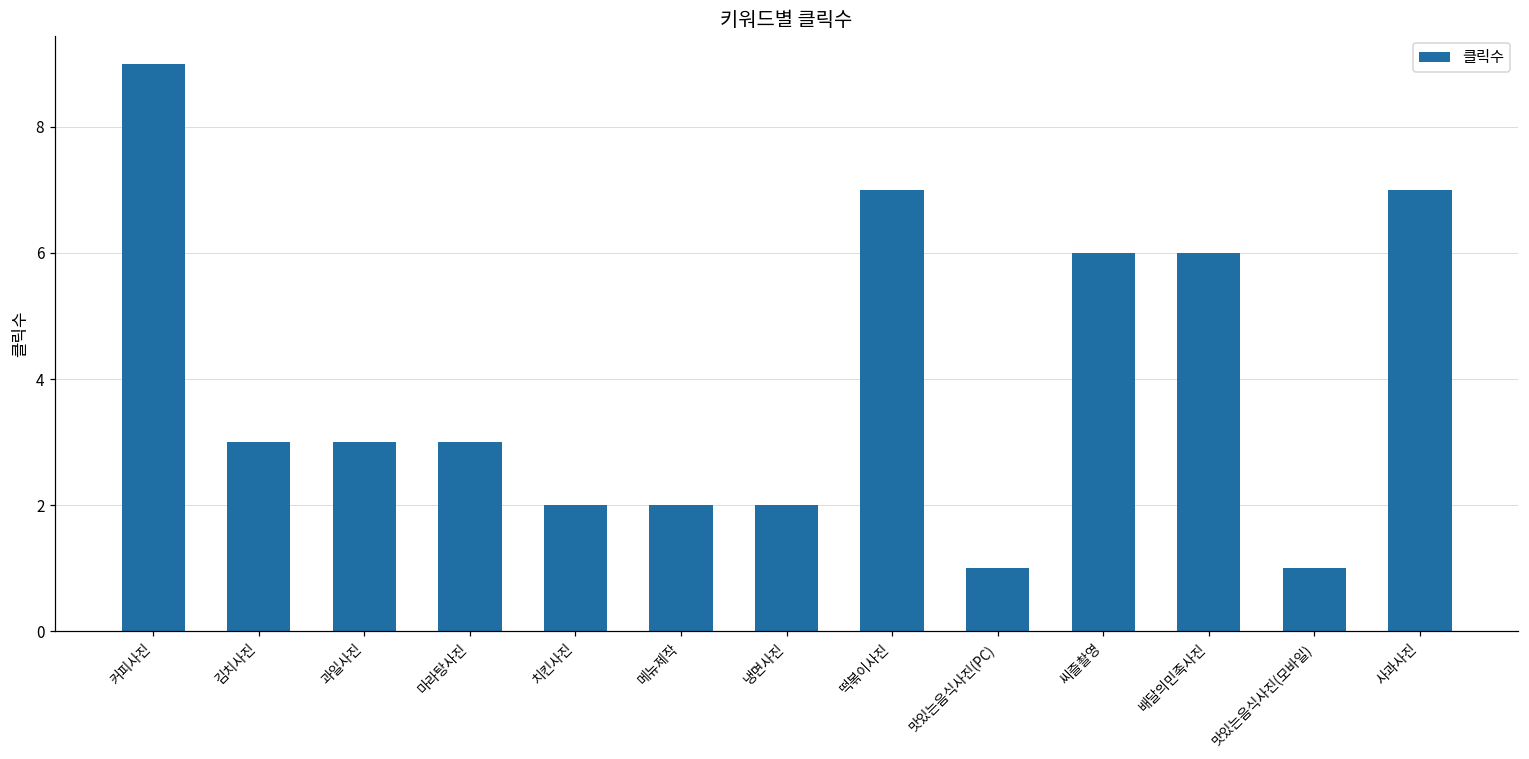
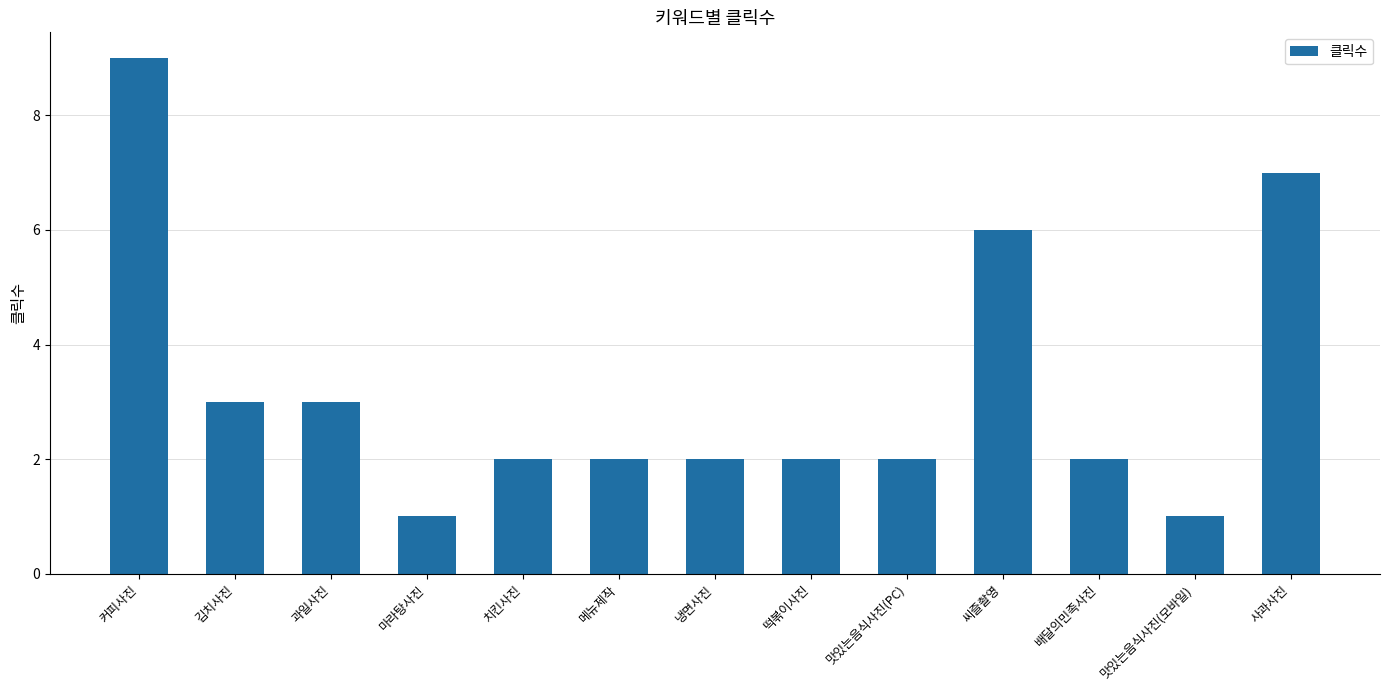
  {
    "커피사진": 9,
    "김치사진": 3,
    "과일사진": 3,
-   "마라탕사진": 3,
+   "마라탕사진": 1,
    "치킨사진": 2,
    "메뉴제작": 2,
    "냉면사진": 2,
-   "떡볶이사진": 7,
-   "맛있는음식사진(PC)": 1,
+   "떡볶이사진": 2,
+   "맛있는음식사진(PC)": 2,
    "씨즐촬영": 6,
-   "배달의민족사진": 6,
+   "배달의민족사진": 2,
    "맛있는음식사진(모바일)": 1,
    "사과사진": 7
  }
